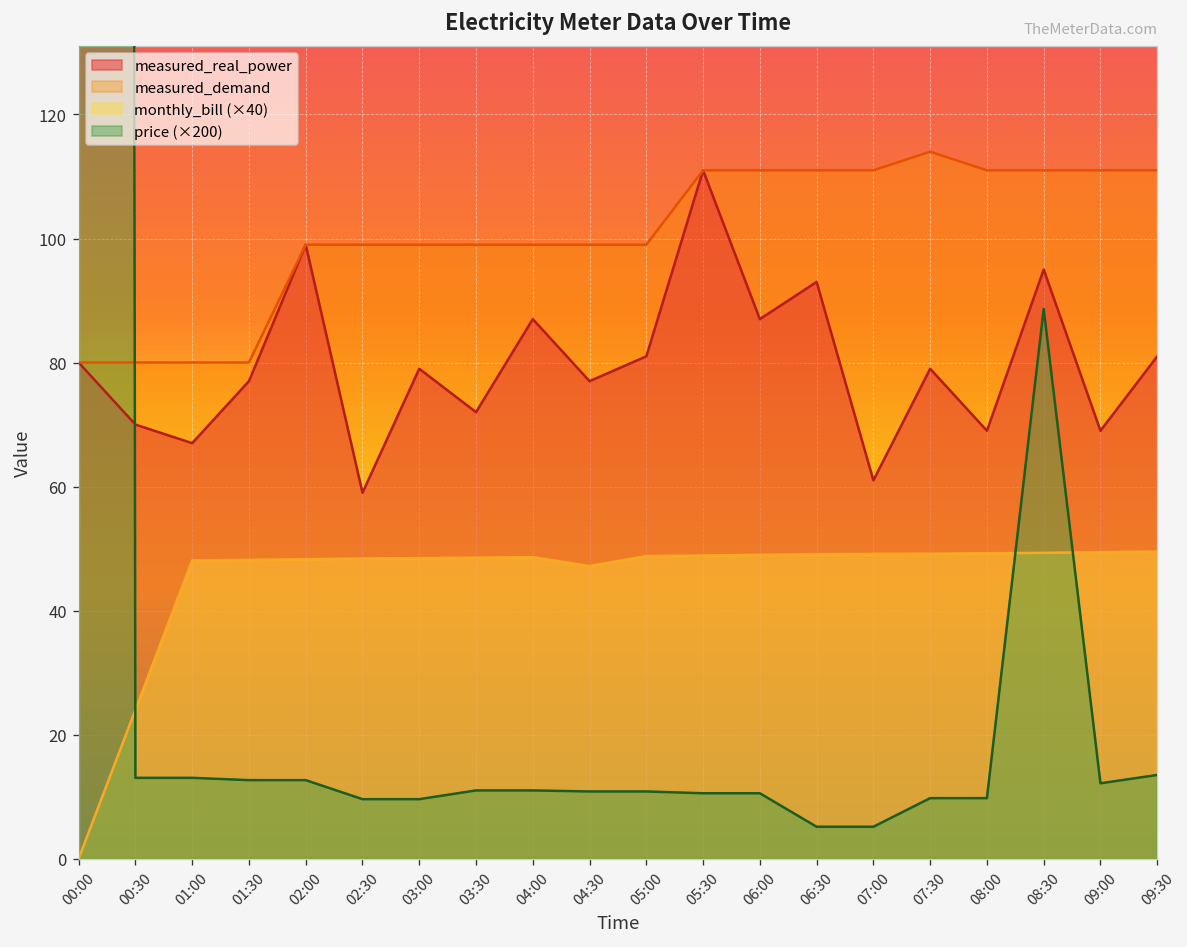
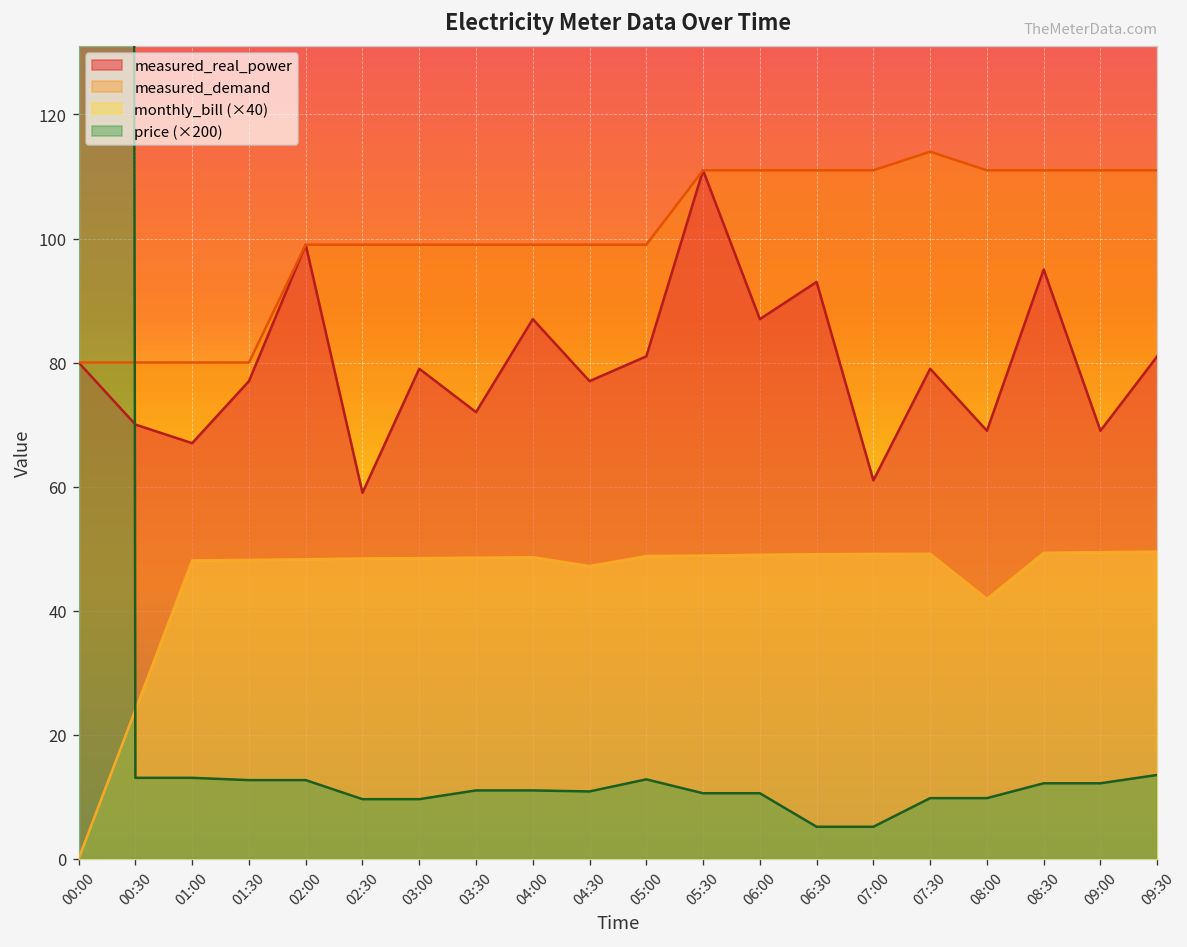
  {
    "measured_real_power": {
      "00:30": 70,
      "01:00": 67,
      "01:30": 77,
      "02:30": 59,
      "03:00": 79,
      "03:30": 72,
      "04:00": 87,
      "04:30": 77,
      "05:00": 81,
      "06:00": 87,
      "06:30": 93,
      "07:00": 61,
      "07:30": 79,
      "08:00": 69,
      "08:30": 95,
      "09:00": 69,
      "09:30": 81
    },
    "measured_demand": {
      "00:30": 80,
      "01:00": 80,
      "01:30": 80,
      "02:30": 99,
      "03:00": 99,
      "03:30": 99,
      "04:00": 99,
      "04:30": 99,
      "05:00": 99,
      "06:00": 111,
      "06:30": 111,
      "07:00": 111,
      "07:30": 114,
      "08:00": 111,
      "08:30": 111,
      "09:00": 111,
      "09:30": 111
    },
    "monthly_bill (×40)": {
      "00:00": 0,
      "00:30": 24,
      "01:00": 48,
      "01:30": 48,
      "02:00": 48,
      "02:30": 48,
      "03:00": 48,
      "03:30": 49,
      "04:00": 49,
      "04:30": 47,
      "05:00": 49,
      "05:30": 49,
      "06:00": 49,
      "06:30": 49,
      "07:00": 49,
      "07:30": 49,
-     "08:00": 49,
+     "08:00": 42,
      "08:30": 49,
      "09:00": 49,
      "09:30": 50
    },
    "price (×200)": {
      "00:30": 13,
      "01:00": 13,
      "01:30": 13,
      "02:00": 13,
      "02:30": 10,
      "03:00": 10,
      "03:30": 11,
      "04:00": 11,
      "04:30": 11,
-     "05:00": 11,
+     "05:00": 13,
      "05:30": 11,
      "06:00": 11,
      "06:30": 5,
      "07:00": 5,
      "07:30": 10,
      "08:00": 10,
-     "08:30": 89,
+     "08:30": 12,
      "09:00": 12,
      "09:30": 13
    }
  }
